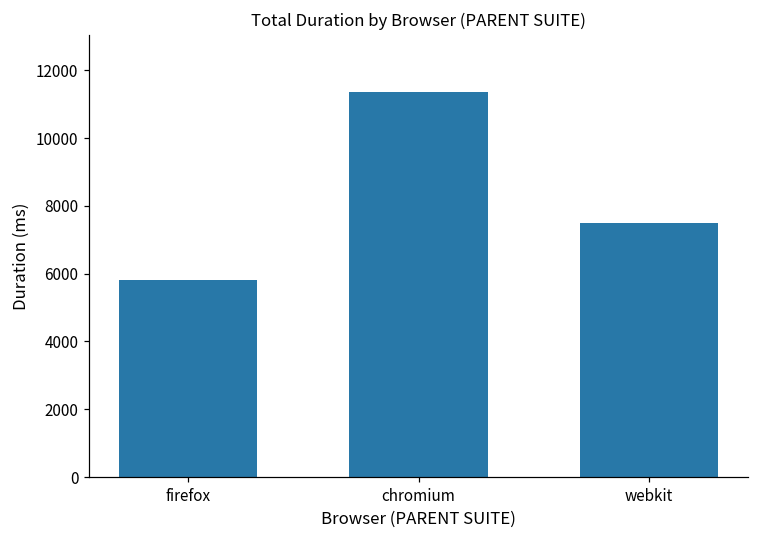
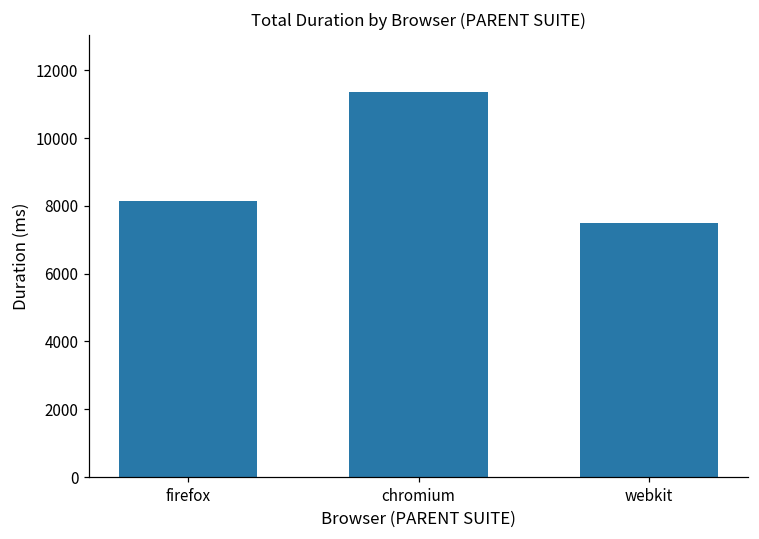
  {
-   "firefox": 5800,
+   "firefox": 8100,
    "chromium": 11300,
    "webkit": 7500
  }
